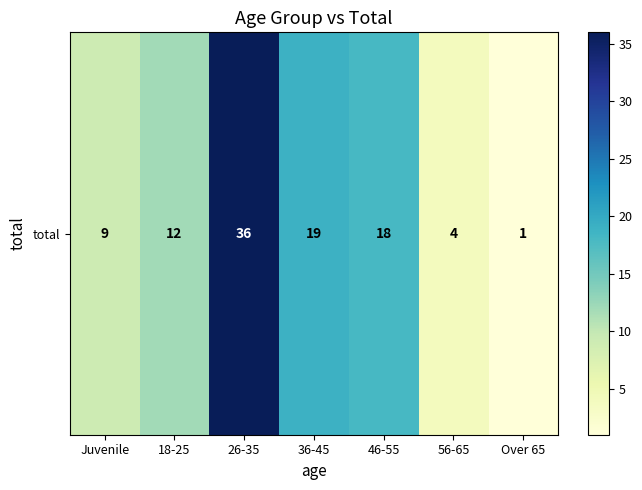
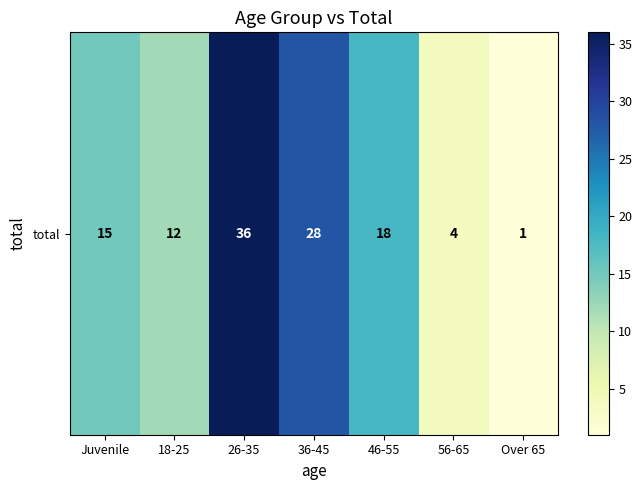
  {
    "total": {
-     "Juvenile": 9,
+     "Juvenile": 15,
      "18-25": 12,
      "26-35": 36,
-     "36-45": 19,
+     "36-45": 28,
      "46-55": 18,
      "56-65": 4,
      "Over 65": 1
    }
  }
